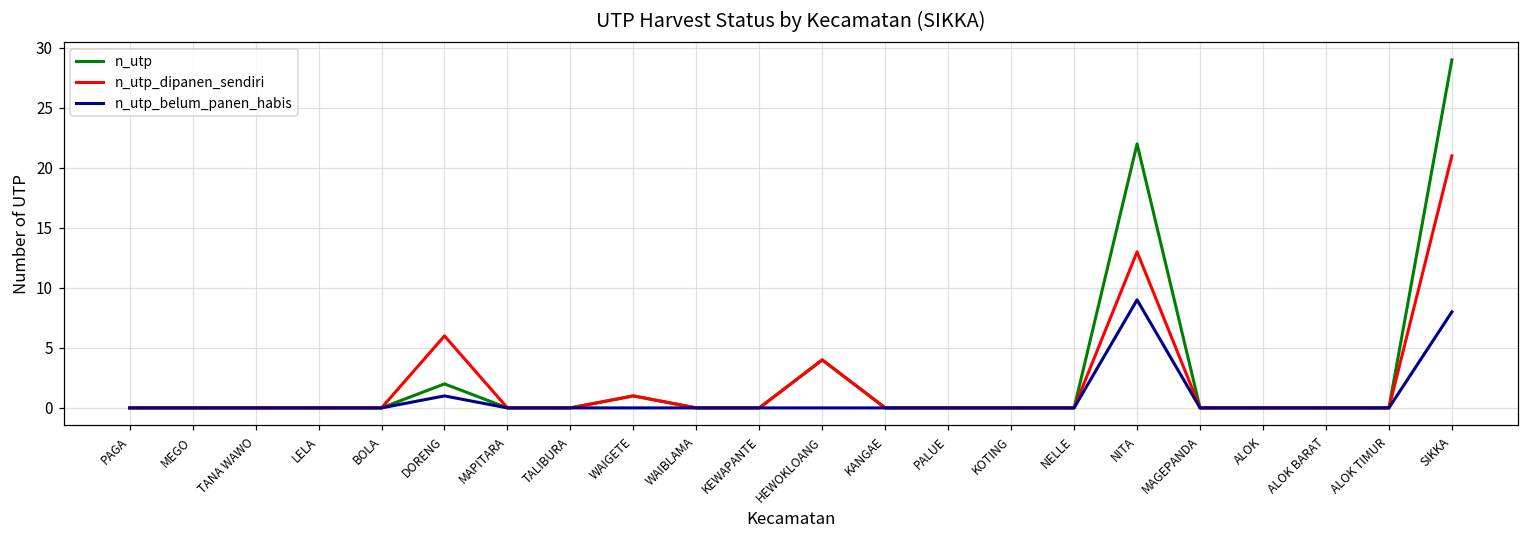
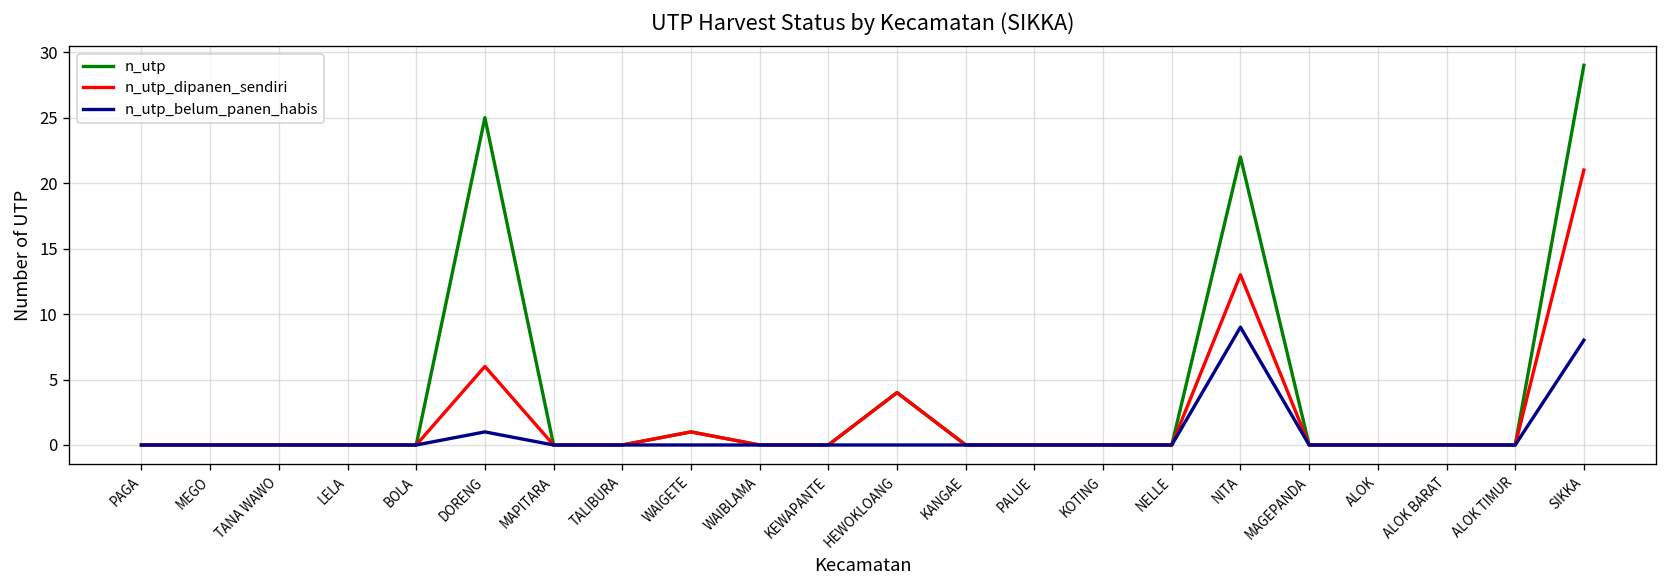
  {
    "n_utp": {
-     "DORENG": 2,
+     "DORENG": 25,
      "NITA": 22,
      "SIKKA": 29
    },
    "n_utp_dipanen_sendiri": {
      "DORENG": 6,
      "NITA": 13,
      "SIKKA": 21
    },
    "n_utp_belum_panen_habis": {
      "DORENG": 1,
      "WAIGETE": 0,
      "HEWOKLOANG": 0,
      "NITA": 9,
      "SIKKA": 8
    }
  }
